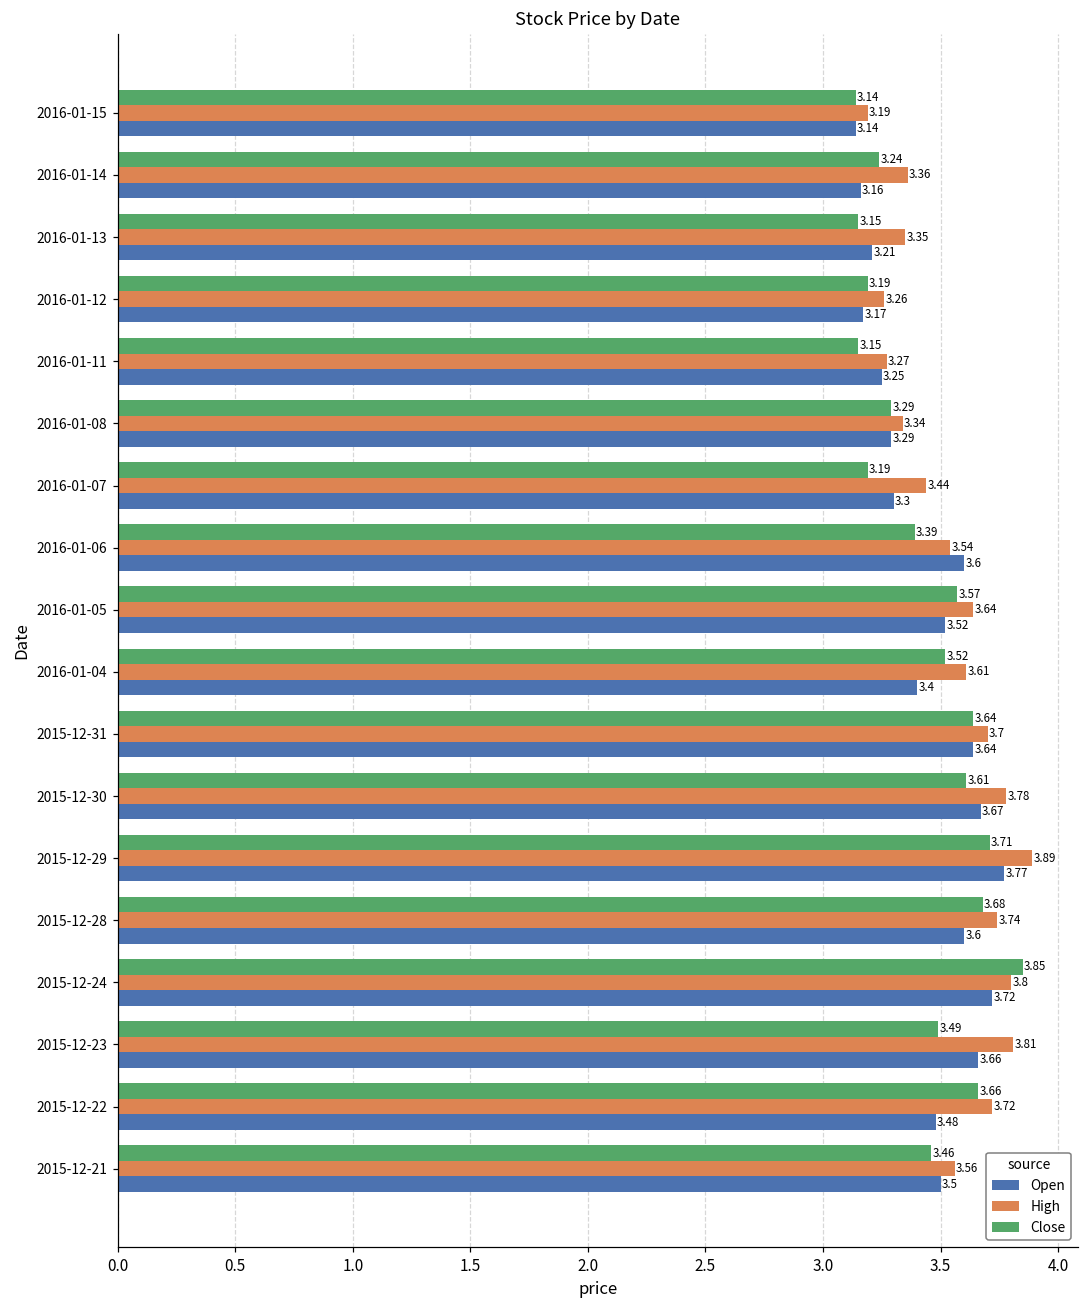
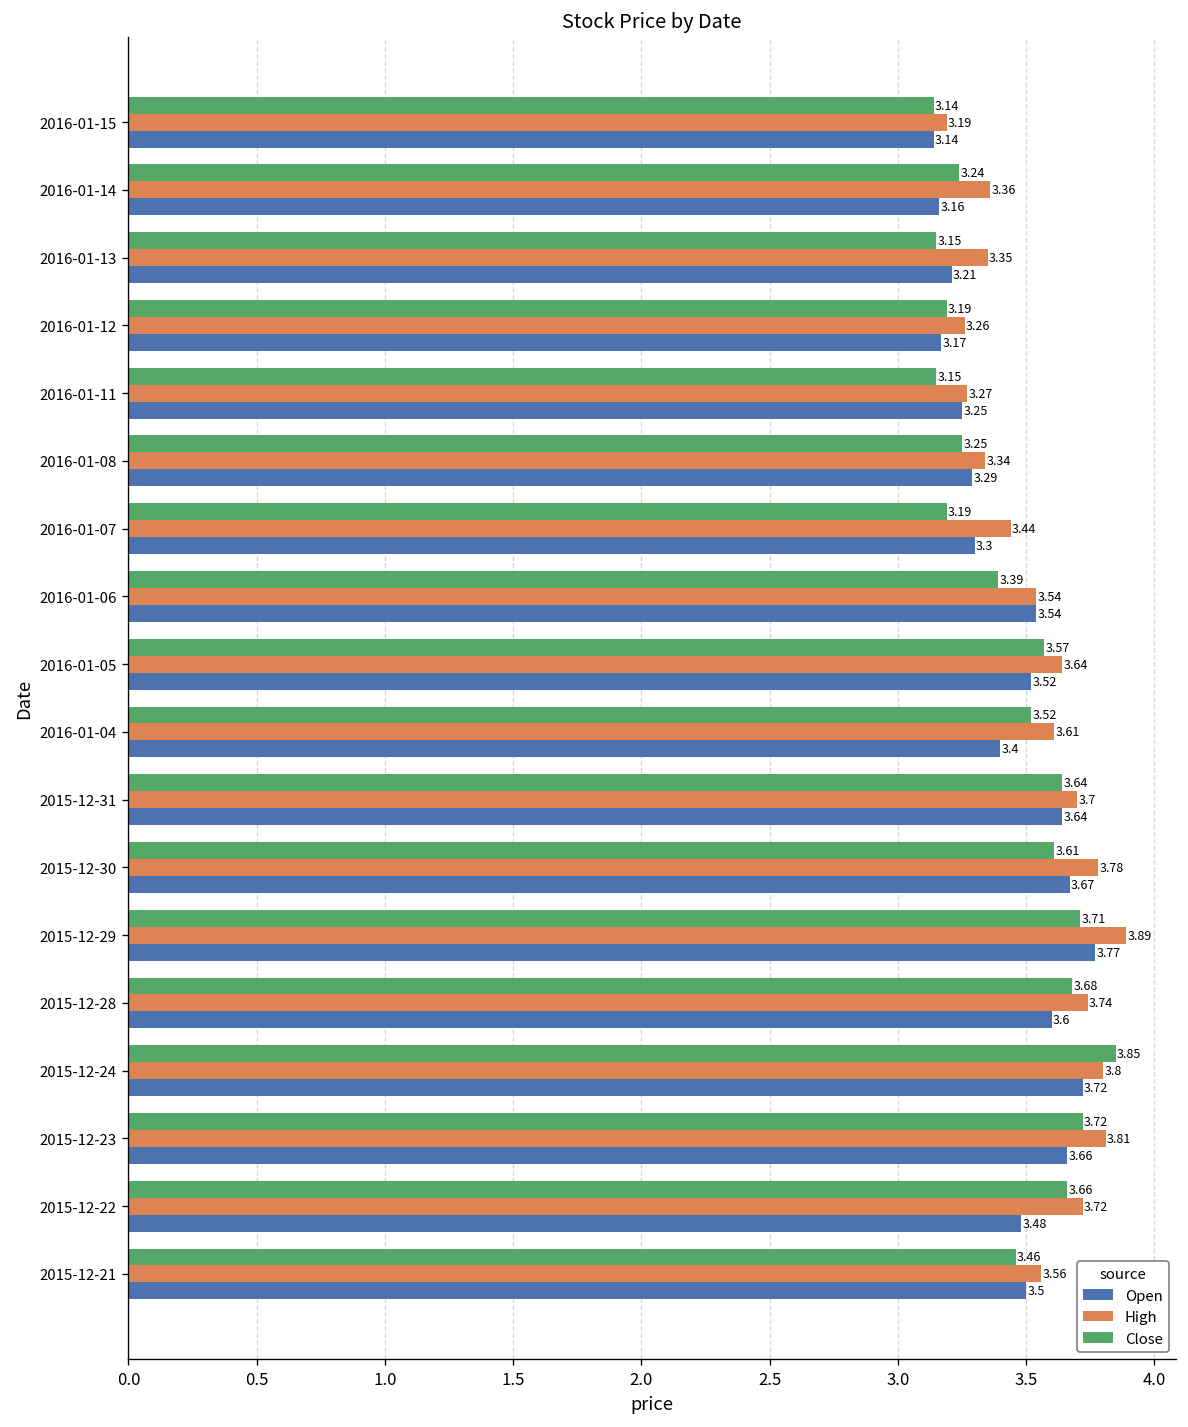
  {
    "Open": {
      "2016-01-15": 3.14,
      "2016-01-14": 3.16,
      "2016-01-13": 3.21,
      "2016-01-12": 3.17,
      "2016-01-11": 3.25,
      "2016-01-08": 3.29,
      "2016-01-07": 3.3,
-     "2016-01-06": 3.6,
+     "2016-01-06": 3.54,
      "2016-01-05": 3.52,
      "2016-01-04": 3.4,
      "2015-12-31": 3.64,
      "2015-12-30": 3.67,
      "2015-12-29": 3.77,
      "2015-12-28": 3.6,
      "2015-12-24": 3.72,
      "2015-12-23": 3.66,
      "2015-12-22": 3.48,
      "2015-12-21": 3.5
    },
    "High": {
      "2016-01-15": 3.19,
      "2016-01-14": 3.36,
      "2016-01-13": 3.35,
      "2016-01-12": 3.26,
      "2016-01-11": 3.27,
      "2016-01-08": 3.34,
      "2016-01-07": 3.44,
      "2016-01-06": 3.54,
      "2016-01-05": 3.64,
      "2016-01-04": 3.61,
      "2015-12-31": 3.7,
      "2015-12-30": 3.78,
      "2015-12-29": 3.89,
      "2015-12-28": 3.74,
      "2015-12-24": 3.8,
      "2015-12-23": 3.81,
      "2015-12-22": 3.72,
      "2015-12-21": 3.56
    },
    "Close": {
      "2016-01-15": 3.14,
      "2016-01-14": 3.24,
      "2016-01-13": 3.15,
      "2016-01-12": 3.19,
      "2016-01-11": 3.15,
-     "2016-01-08": 3.29,
+     "2016-01-08": 3.25,
      "2016-01-07": 3.19,
      "2016-01-06": 3.39,
      "2016-01-05": 3.57,
      "2016-01-04": 3.52,
      "2015-12-31": 3.64,
      "2015-12-30": 3.61,
      "2015-12-29": 3.71,
      "2015-12-28": 3.68,
      "2015-12-24": 3.85,
-     "2015-12-23": 3.49,
+     "2015-12-23": 3.72,
      "2015-12-22": 3.66,
      "2015-12-21": 3.46
    }
  }
